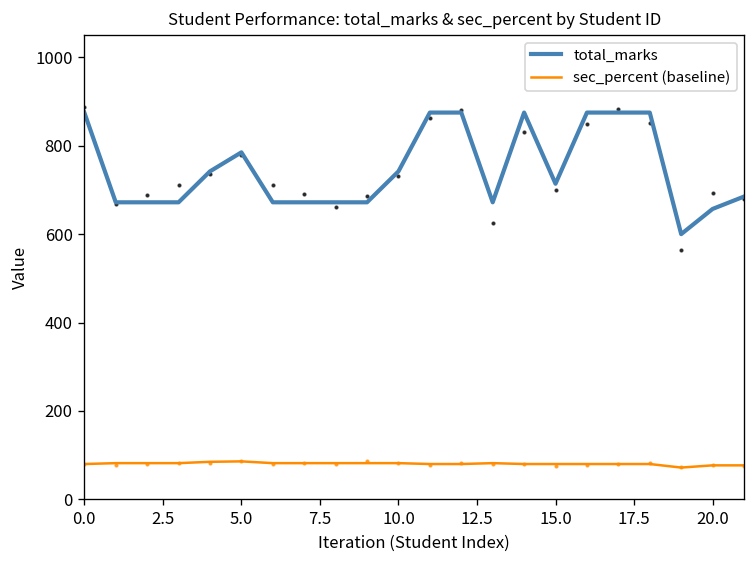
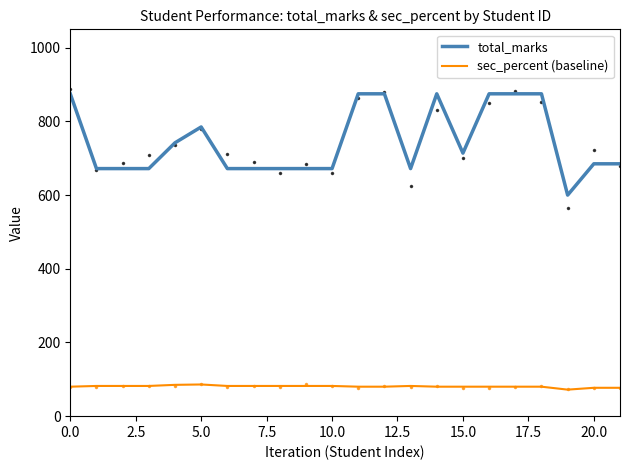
  {
    "total_marks": {
      "0.0": 880,
-     "10.0": 740,
+     "10.0": 670,
      "15.0": 710,
-     "20.0": 660
+     "20.0": 690
    }
  }
